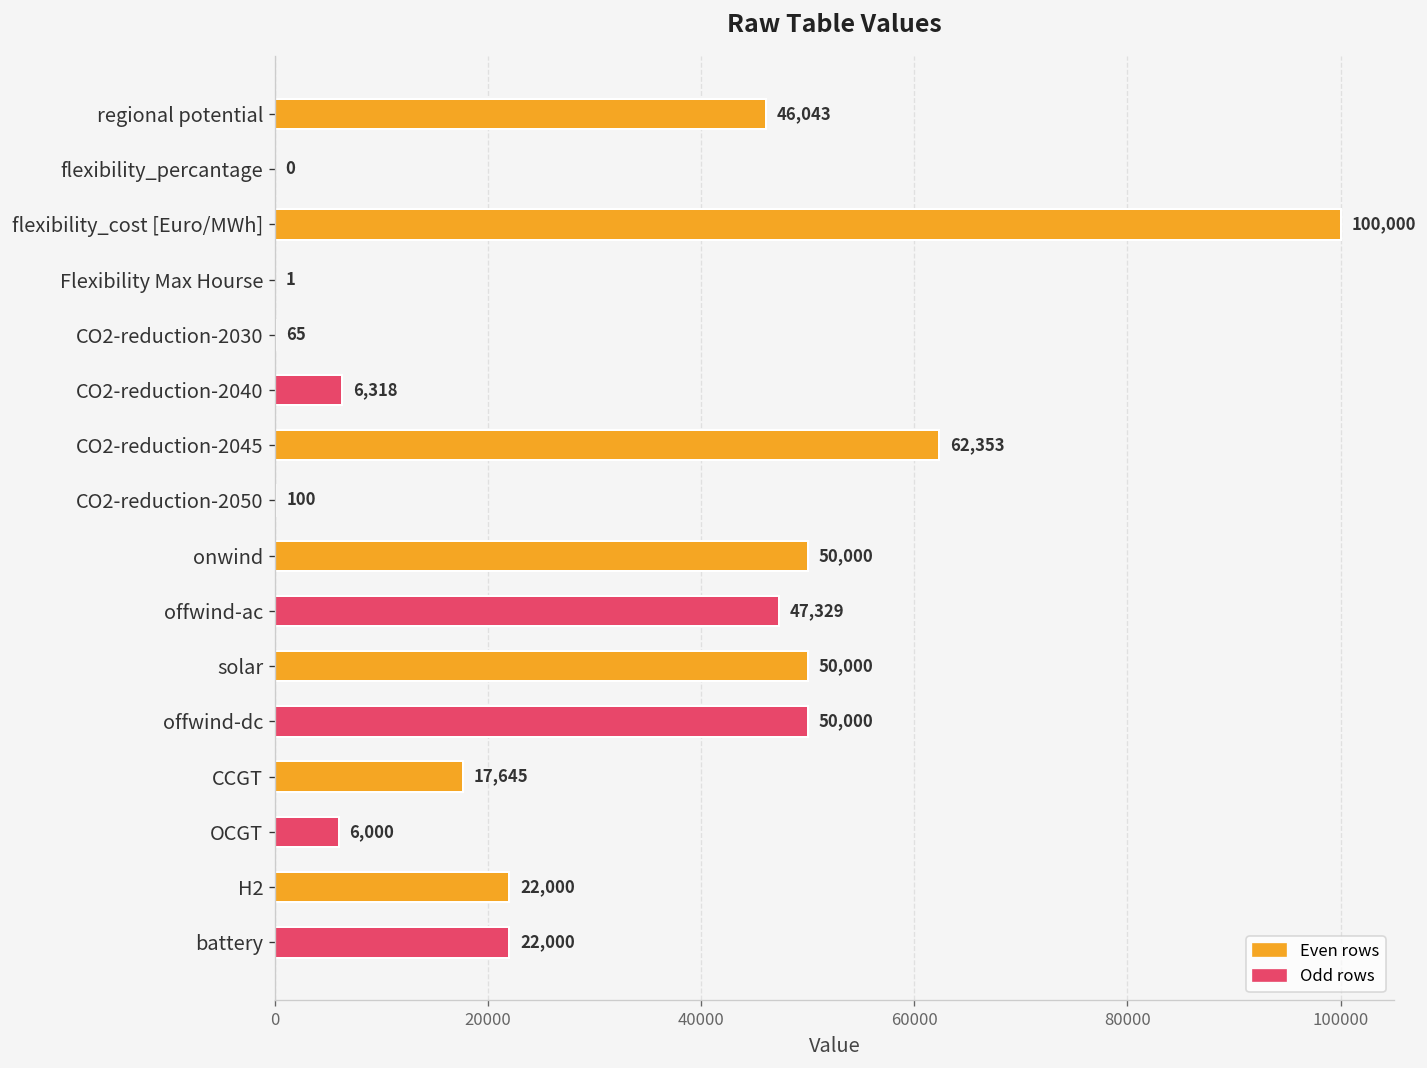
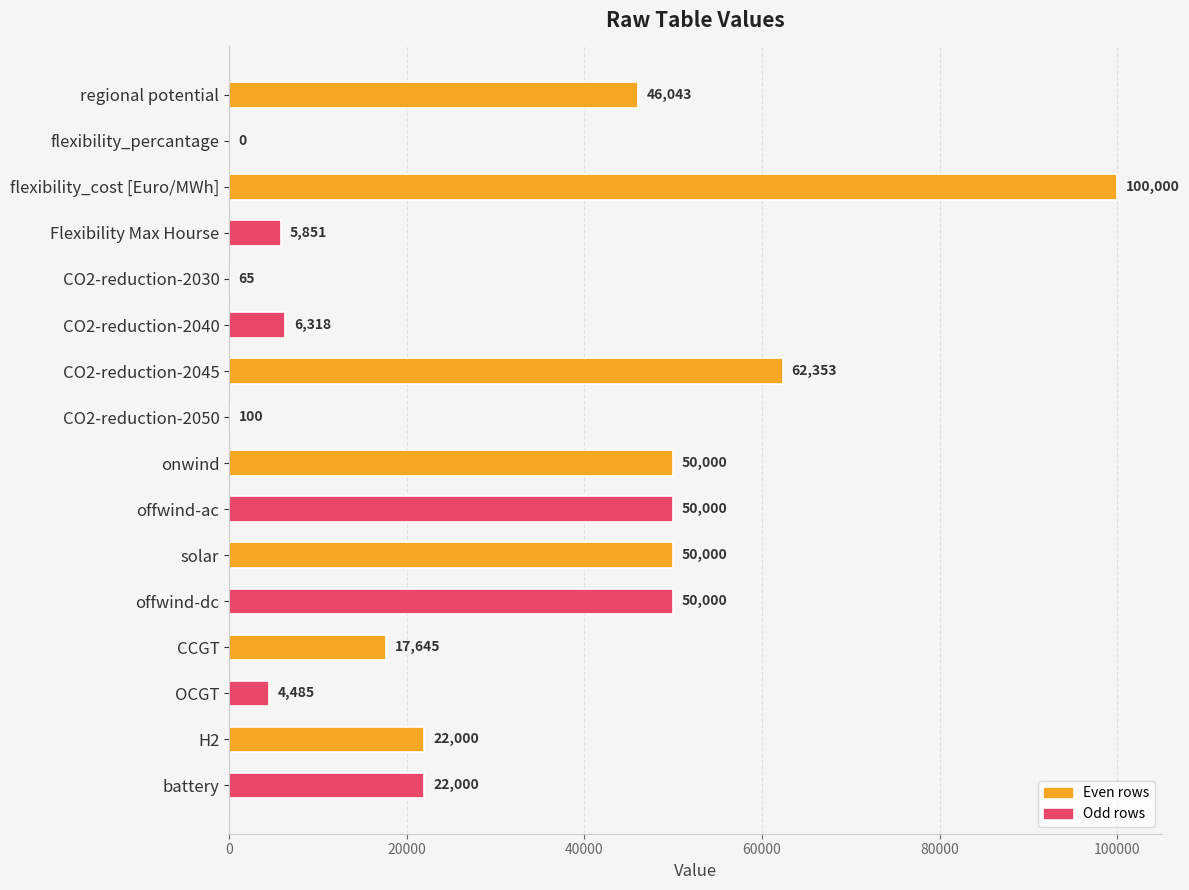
  {
    "regional potential": "46,043",
    "flexibility_percantage": "0",
    "flexibility_cost [Euro/MWh]": "100,000",
-   "Flexibility Max Hourse": "1",
+   "Flexibility Max Hourse": "5,851",
    "CO2-reduction-2030": "65",
    "CO2-reduction-2040": "6,318",
    "CO2-reduction-2045": "62,353",
    "CO2-reduction-2050": "100",
    "onwind": "50,000",
-   "offwind-ac": "47,329",
+   "offwind-ac": "50,000",
    "solar": "50,000",
    "offwind-dc": "50,000",
    "CCGT": "17,645",
-   "OCGT": "6,000",
+   "OCGT": "4,485",
    "H2": "22,000",
    "battery": "22,000"
  }
